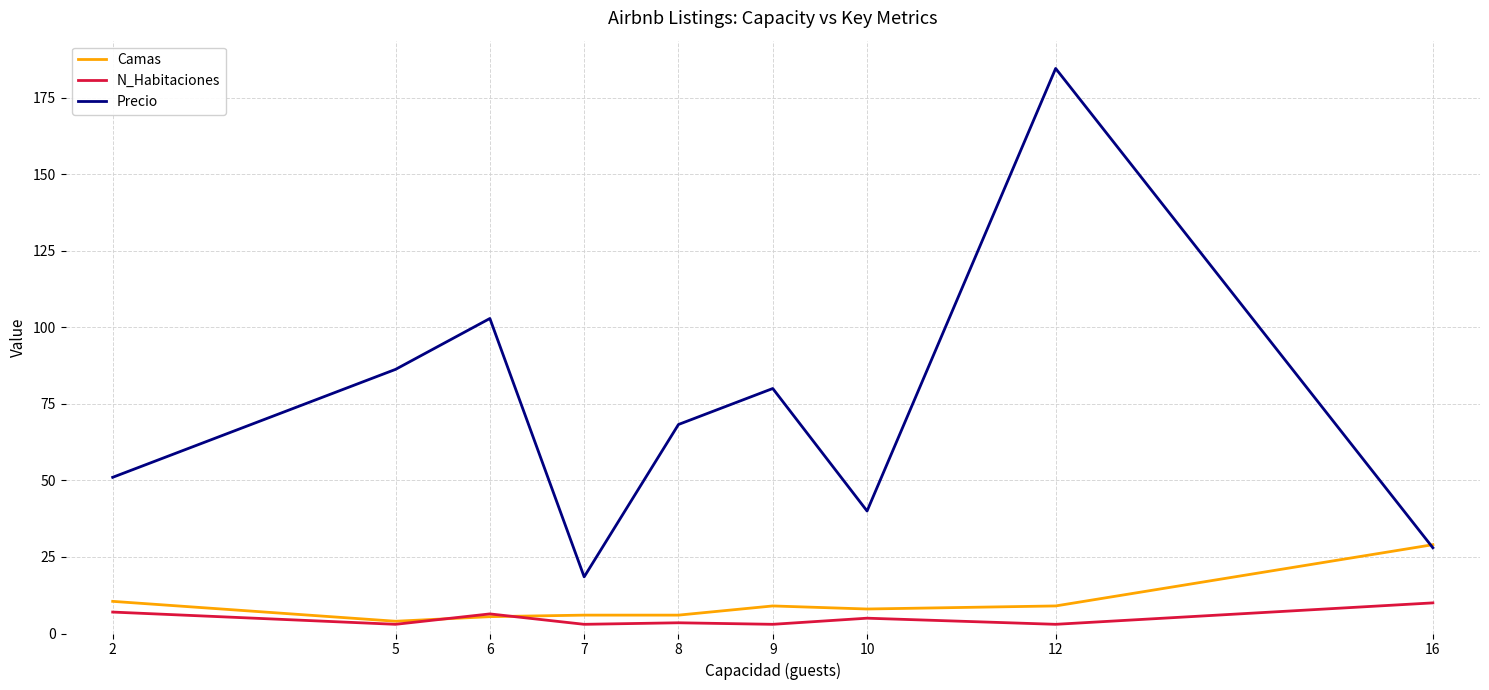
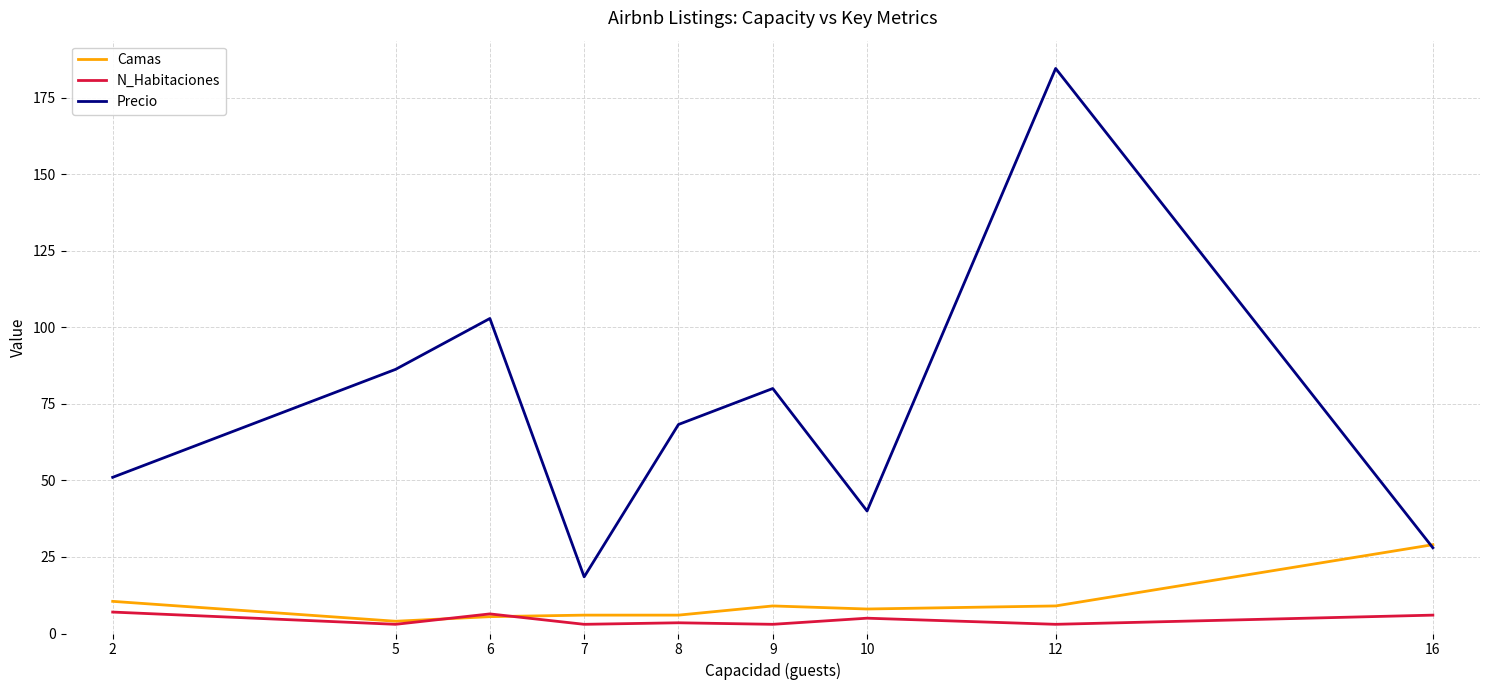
  {
    "Camas": {
      "2": 11,
      "5": 4,
      "6": 6,
      "7": 6,
      "8": 6,
      "9": 9,
      "10": 8,
      "12": 9,
      "16": 29
    },
    "N_Habitaciones": {
      "2": 7,
      "5": 3,
      "6": 6,
      "7": 3,
      "8": 4,
      "9": 3,
      "10": 5,
      "12": 3,
-     "16": 10
+     "16": 6
    },
    "Precio": {
      "2": 51,
      "5": 86,
      "6": 103,
      "7": 19,
      "8": 68,
      "9": 80,
      "10": 40,
      "12": 185,
      "16": 28
    }
  }
